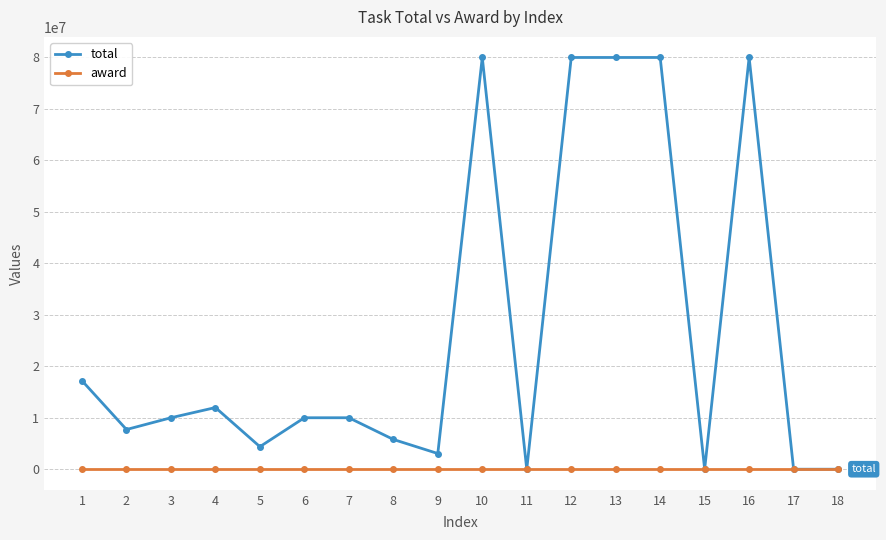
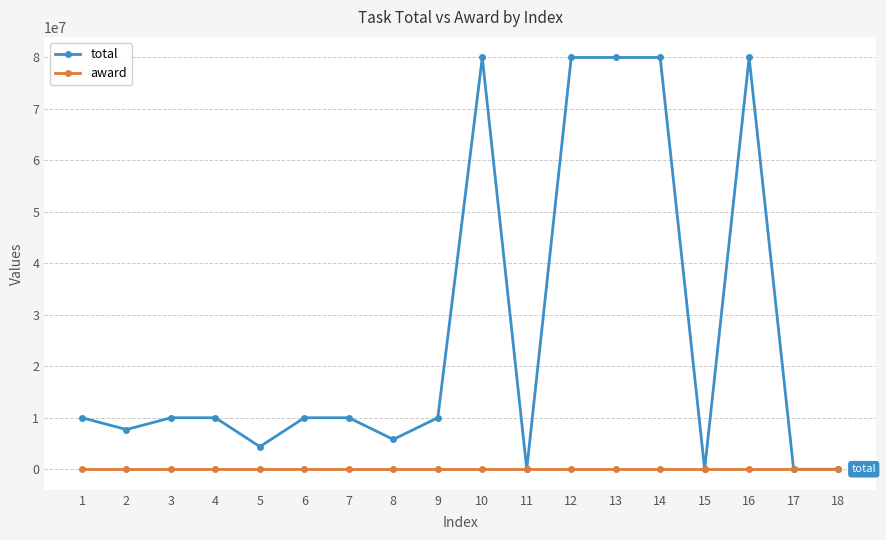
  {
    "total": {
-     "1": 17000000,
+     "1": 10000000,
      "2": 8000000,
      "3": 10000000,
-     "4": 12000000,
+     "4": 10000000,
      "5": 4000000,
      "6": 10000000,
      "7": 10000000,
      "8": 6000000,
-     "9": 3000000,
+     "9": 10000000,
      "10": 80000000,
      "12": 80000000,
      "13": 80000000,
      "14": 80000000,
      "16": 80000000
    },
    "award": {
      "1": 0,
      "2": 0,
      "3": 0,
      "4": 0,
      "5": 0,
      "6": 0,
      "7": 0,
      "8": 0,
      "9": 0,
      "10": 0,
      "12": 0,
      "13": 0,
      "14": 0,
      "16": 0
    }
  }
